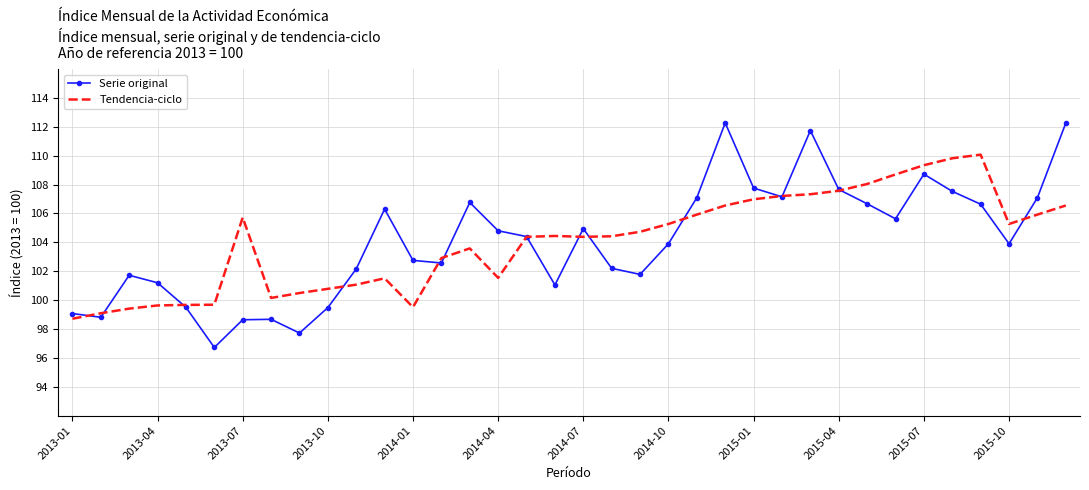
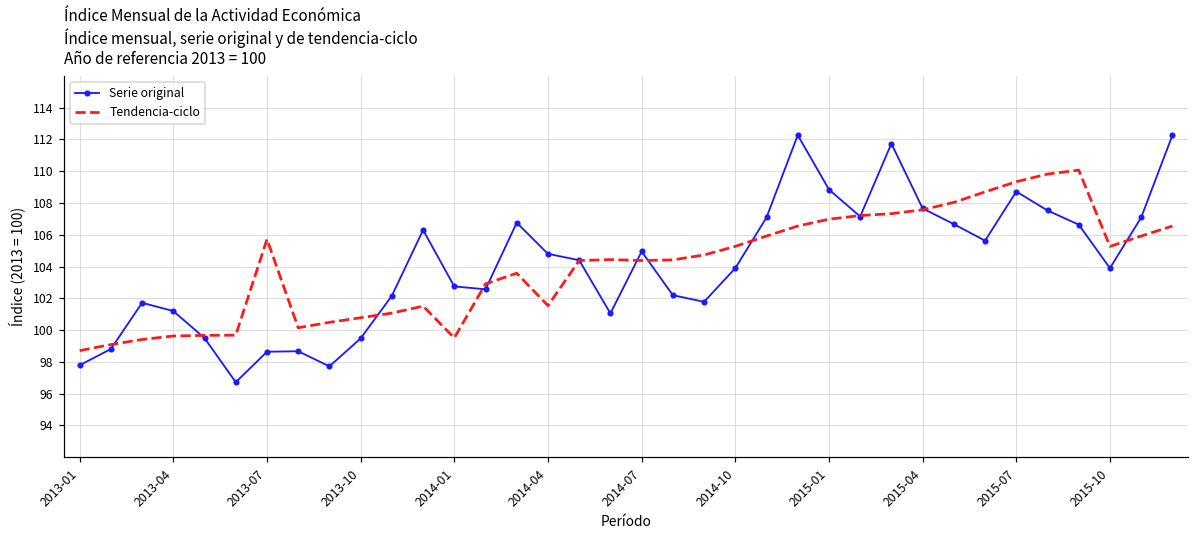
  {
    "Serie original": {
-     "2013-01": 99.1,
+     "2013-01": 97.8,
      "2013-04": 101.2,
      "2013-07": 98.6,
      "2013-10": 99.5,
      "2014-01": 102.8,
      "2014-04": 104.8,
      "2014-07": 105.0,
      "2014-10": 103.9,
-     "2015-01": 107.8,
+     "2015-01": 108.9,
      "2015-07": 108.7,
      "2015-10": 103.9
    },
    "Tendencia-ciclo": {
      "2013-01": 98.7,
      "2013-04": 99.6,
      "2013-07": 105.7,
      "2013-10": 100.8,
      "2014-01": 99.5,
      "2014-04": 101.5,
      "2014-07": 104.4,
      "2014-10": 105.3,
      "2015-01": 107.0,
      "2015-07": 109.3,
      "2015-10": 105.3
    }
  }
